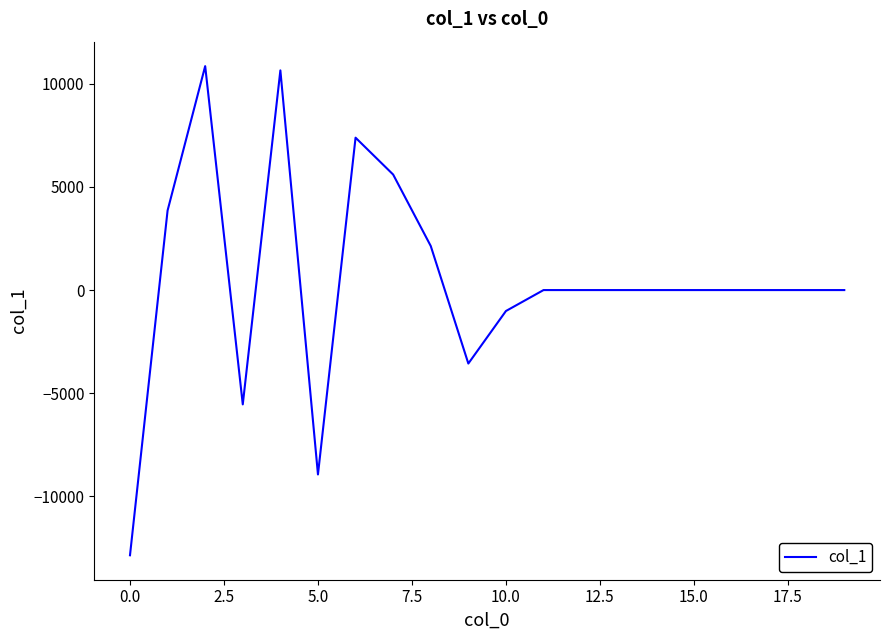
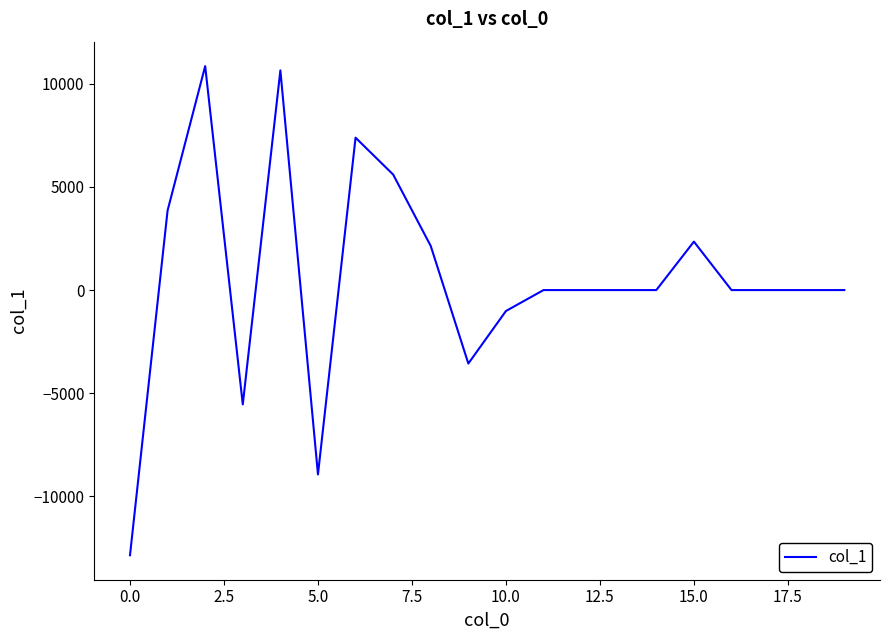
  {
    "0.0": -12900,
    "5.0": -8900,
    "10.0": -1000,
-   "15.0": 0
+   "15.0": 2300
  }
